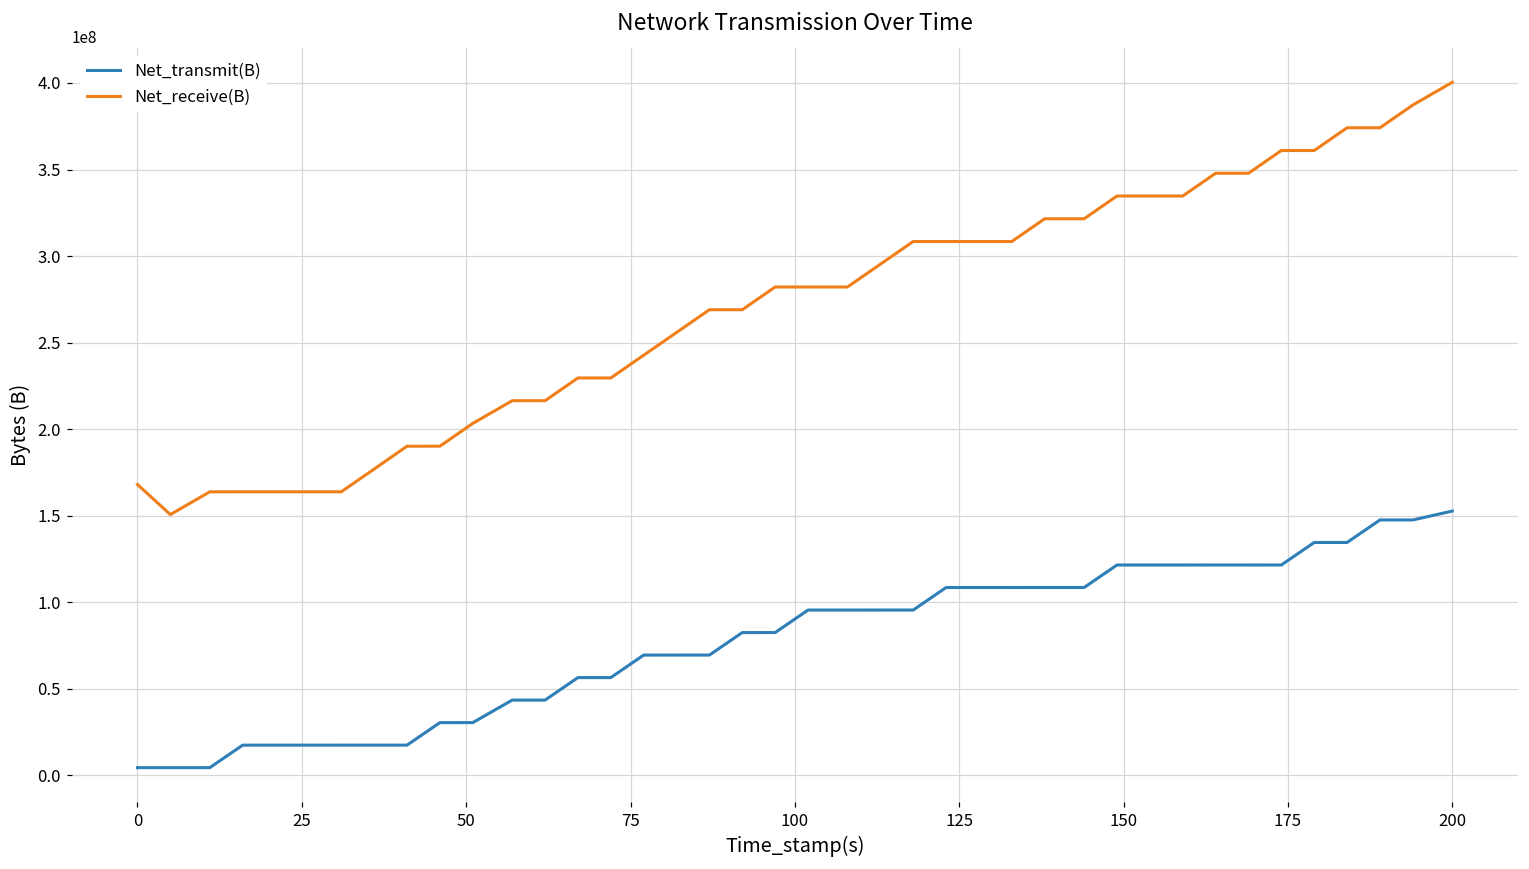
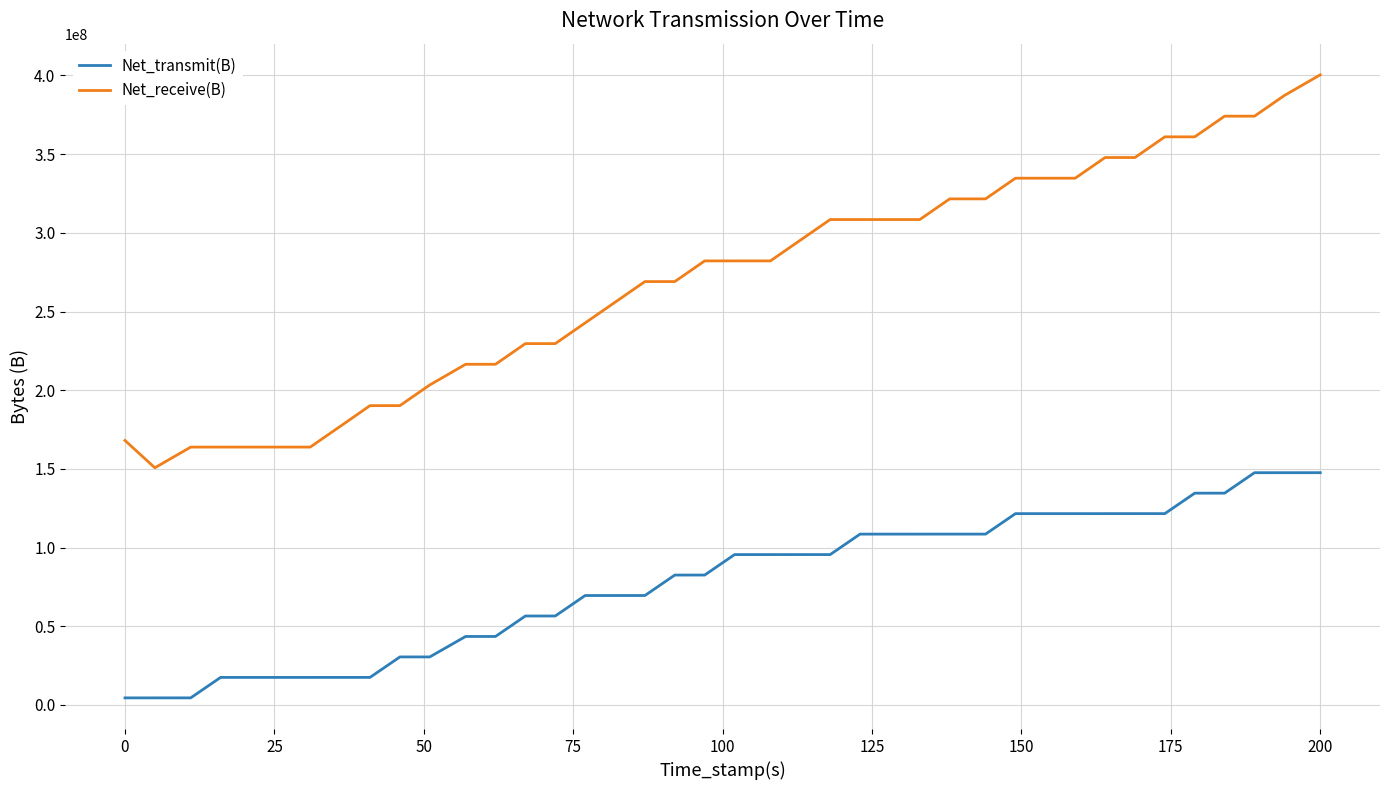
  {
    "Net_transmit(B)": {
      "0": 5000000,
-     "200": 153000000
+     "200": 148000000
    },
    "Net_receive(B)": {
      "0": 168000000,
      "200": 400000000
    }
  }
